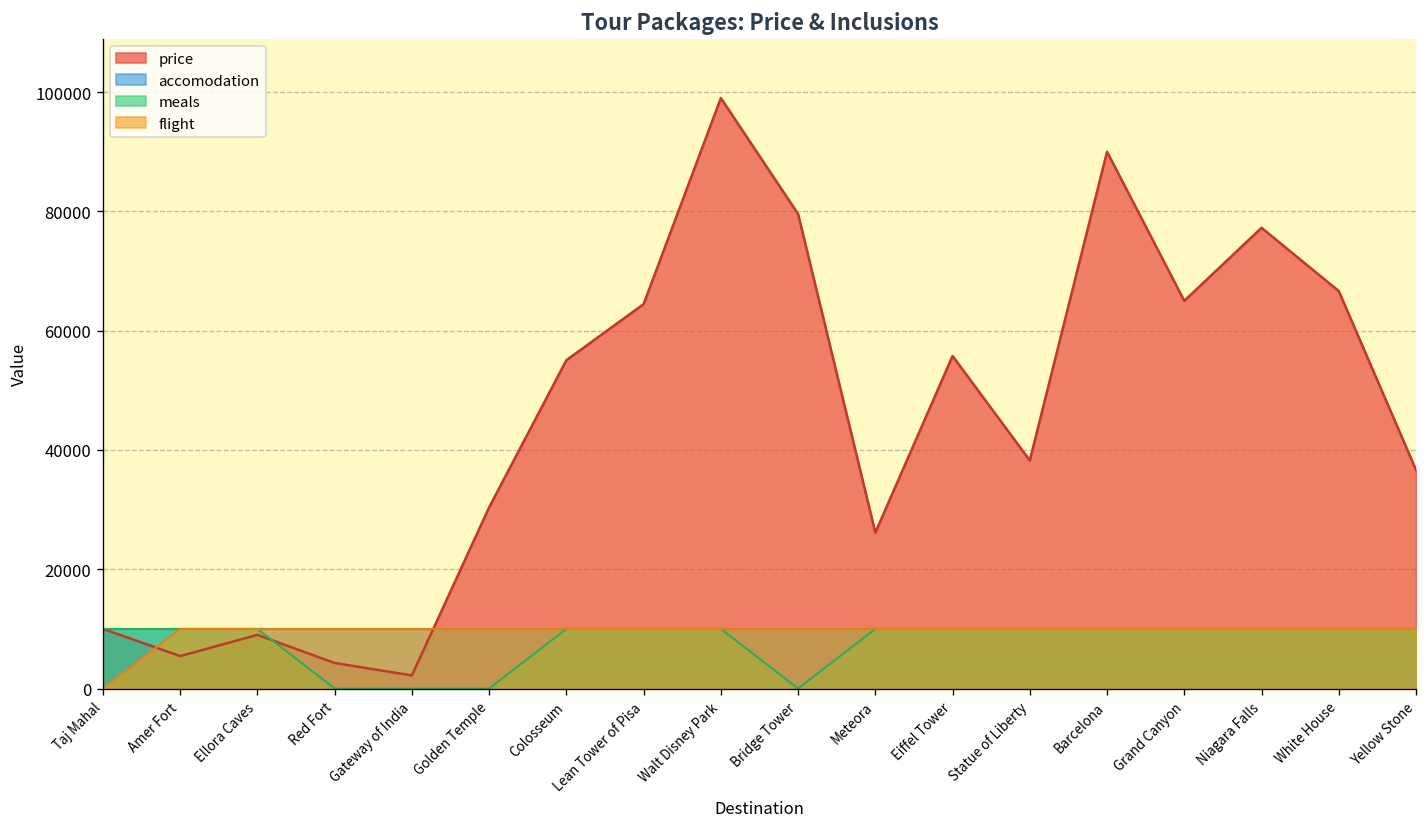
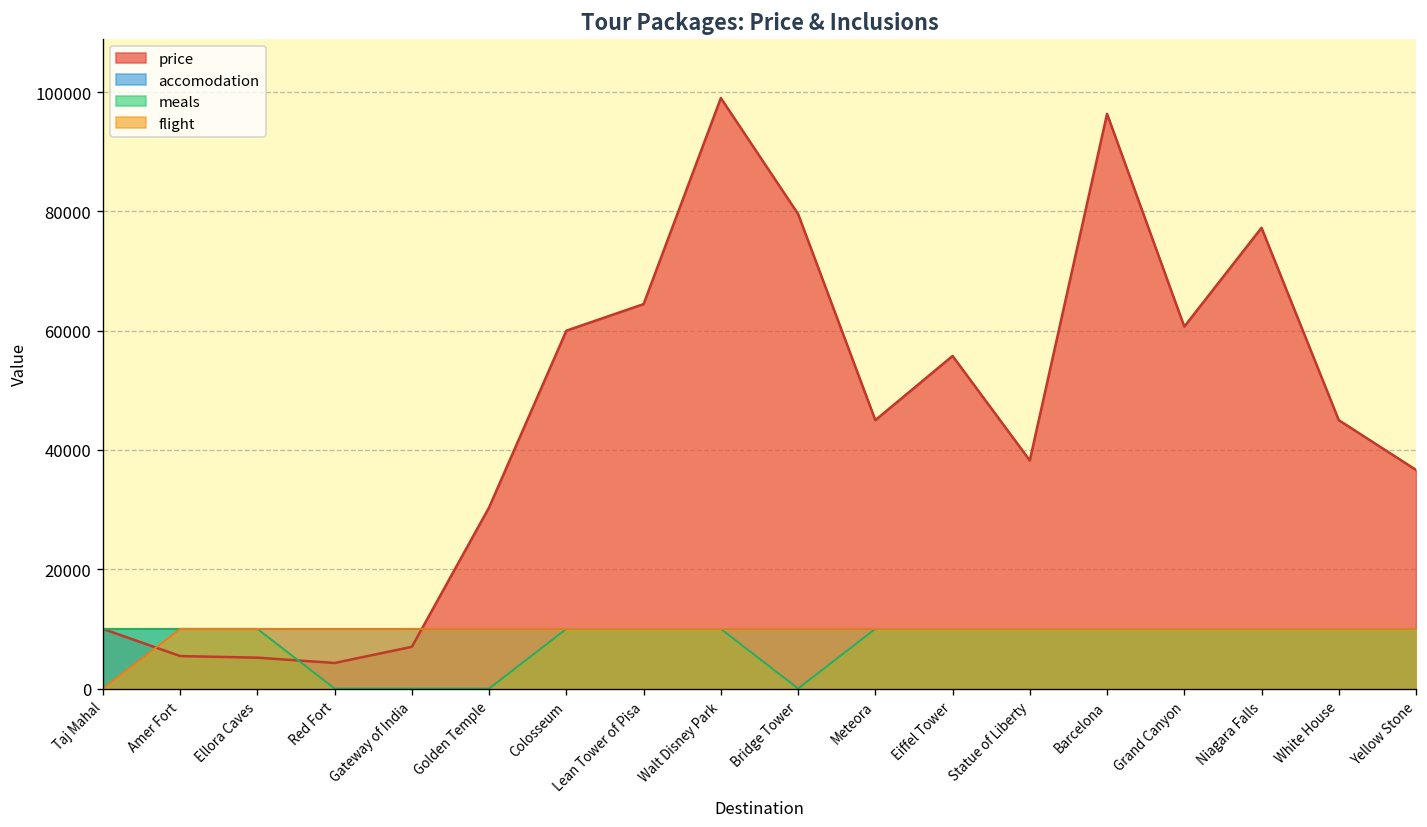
  {
    "price": {
      "Amer Fort": 5000,
-     "Ellora Caves": 9000,
+     "Ellora Caves": 5000,
      "Red Fort": 4000,
-     "Gateway of India": 2000,
+     "Gateway of India": 7000,
      "Golden Temple": 30000,
-     "Colosseum": 55000,
+     "Colosseum": 60000,
      "Lean Tower of Pisa": 64000,
      "Walt Disney Park": 99000,
      "Bridge Tower": 80000,
-     "Meteora": 26000,
+     "Meteora": 45000,
      "Eiffel Tower": 56000,
      "Statue of Liberty": 38000,
-     "Barcelona": 90000,
-     "Grand Canyon": 65000,
+     "Barcelona": 96000,
+     "Grand Canyon": 61000,
      "Niagara Falls": 77000,
-     "White House": 67000,
+     "White House": 45000,
      "Yellow Stone": 37000
    },
    "meals": {
      "Red Fort": 0,
      "Gateway of India": 0,
      "Golden Temple": 0,
      "Bridge Tower": 0
    },
    "flight": {
      "Taj Mahal": 0
    }
  }
